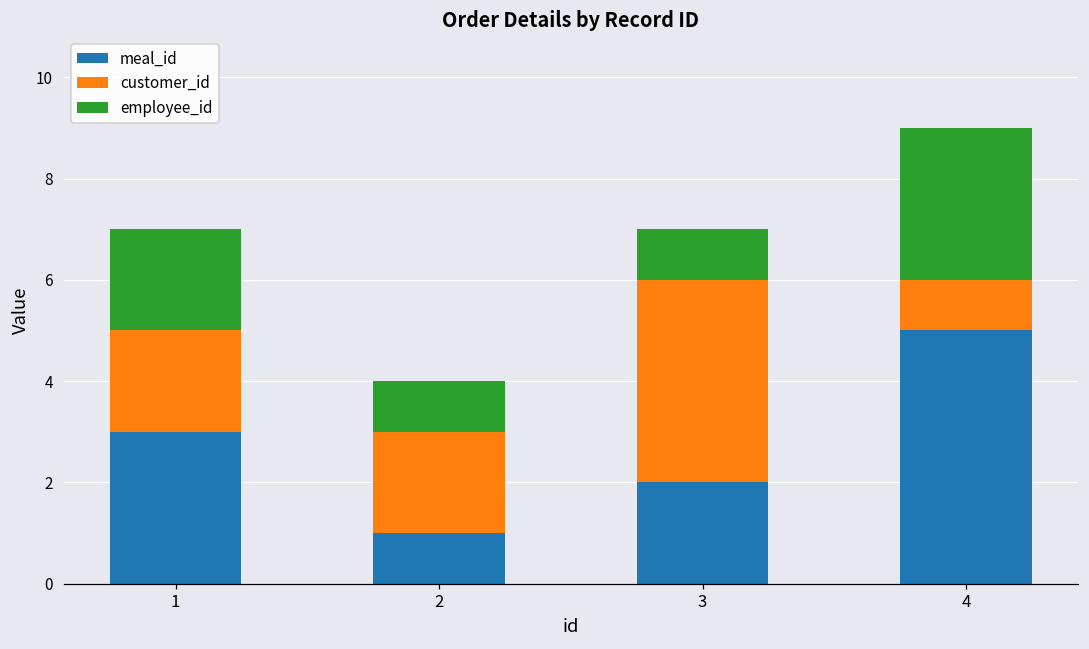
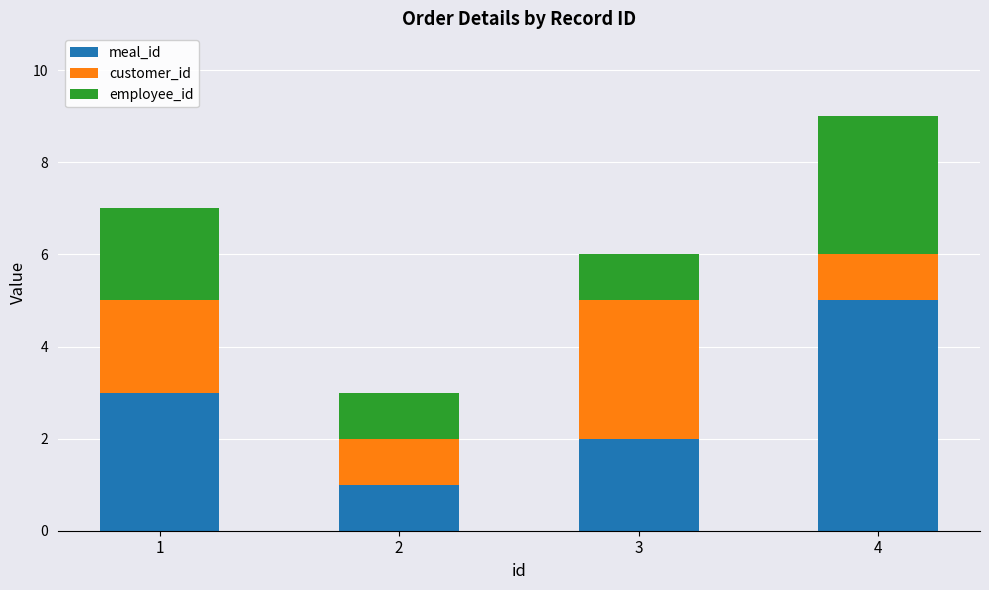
  {
    "meal_id": {
      "1": 3,
      "2": 1,
      "3": 2,
      "4": 5
    },
    "customer_id": {
      "1": 2,
-     "2": 2,
-     "3": 4,
+     "2": 1,
+     "3": 3,
      "4": 1
    },
    "employee_id": {
      "1": 2,
      "2": 1,
      "3": 1,
      "4": 3
    }
  }
